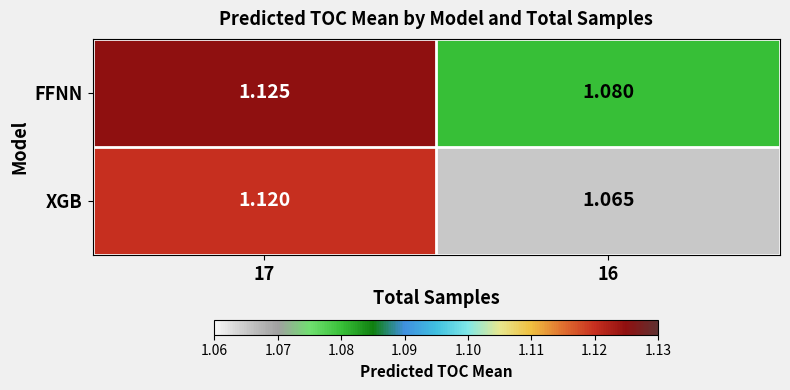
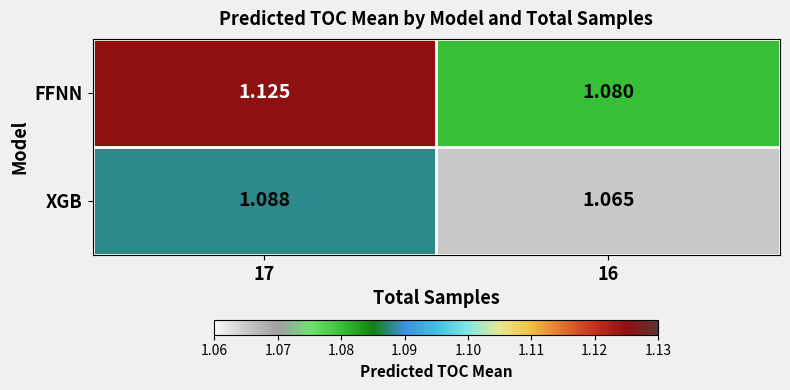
  {
    "FFNN": {
      "17": 1.125,
      "16": 1.080
    },
    "XGB": {
-     "17": 1.120,
+     "17": 1.088,
      "16": 1.065
    }
  }
